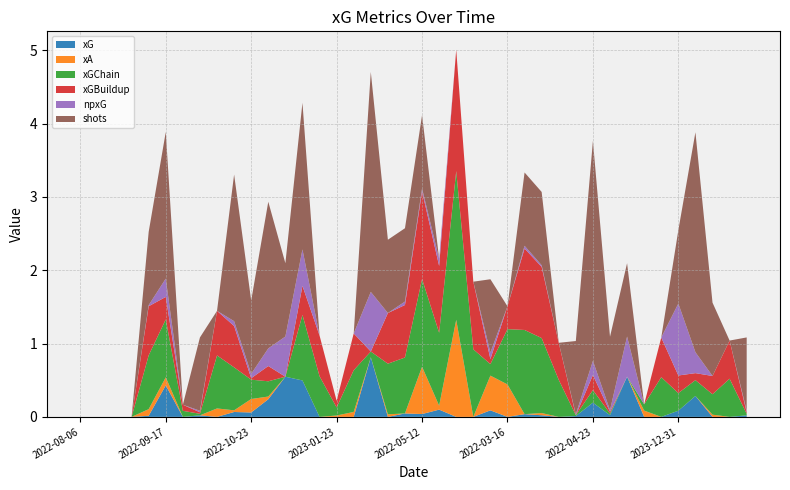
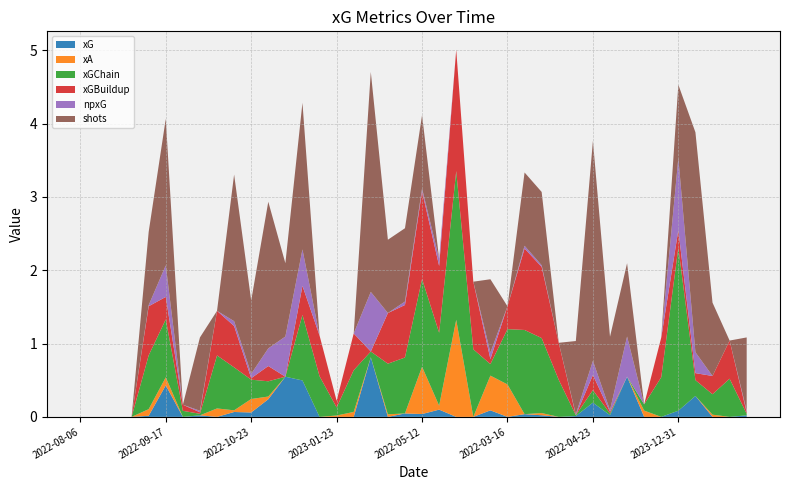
  {
    "xG": {
      "2022-09-17": 0.4,
      "2022-10-23": 0.1,
      "2022-05-12": 0.0,
      "2022-03-16": 0.0
    },
    "xA": {
      "2022-09-17": 0.1,
      "2022-10-23": 0.2,
      "2022-05-12": 0.6,
      "2022-03-16": 0.4
    },
    "xGChain": {
      "2022-09-17": 0.8,
      "2023-01-23": 0.1,
      "2022-05-12": 1.2,
      "2022-03-16": 0.8,
      "2022-04-23": 0.2,
-     "2023-12-31": 0.2
+     "2023-12-31": 2.2
    },
    "xGBuildup": {
      "2022-09-17": 0.3,
      "2022-05-12": 1.2,
      "2022-04-23": 0.2,
      "2023-12-31": 0.2
    },
    "npxG": {
-     "2022-09-17": 0.3,
+     "2022-09-17": 0.4,
      "2022-10-23": 0.1,
      "2022-05-12": 0.0,
      "2022-04-23": 0.2,
      "2023-12-31": 1.0
    },
    "shots": {
      "2022-09-17": 2.0,
      "2022-10-23": 1.0,
      "2022-05-12": 1.0,
      "2022-04-23": 3.0,
      "2023-12-31": 1.0
    }
  }
